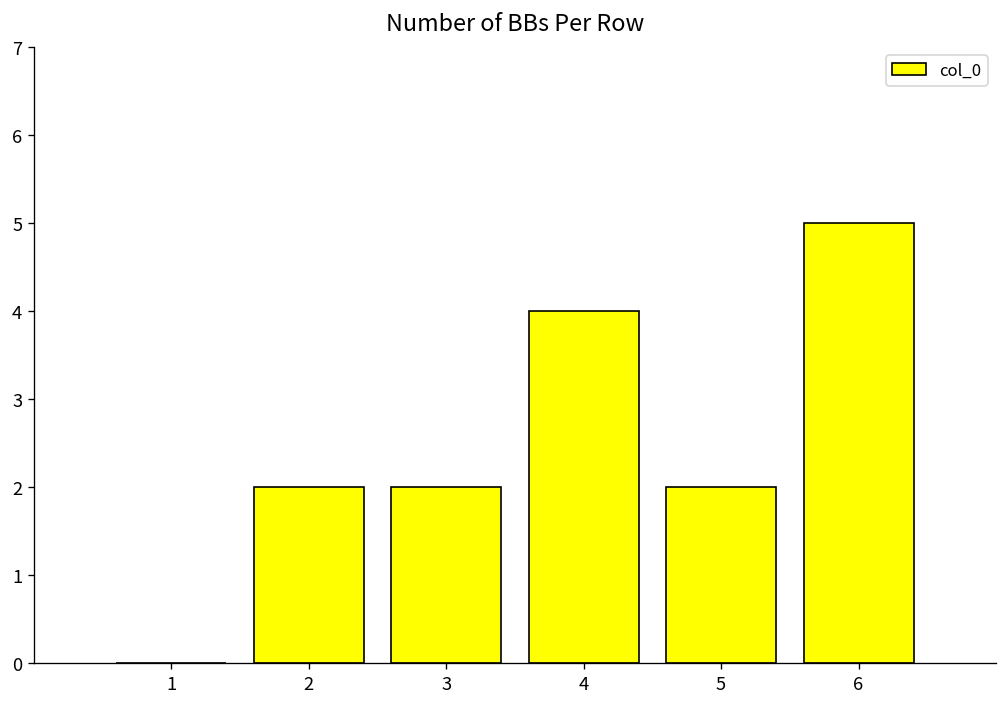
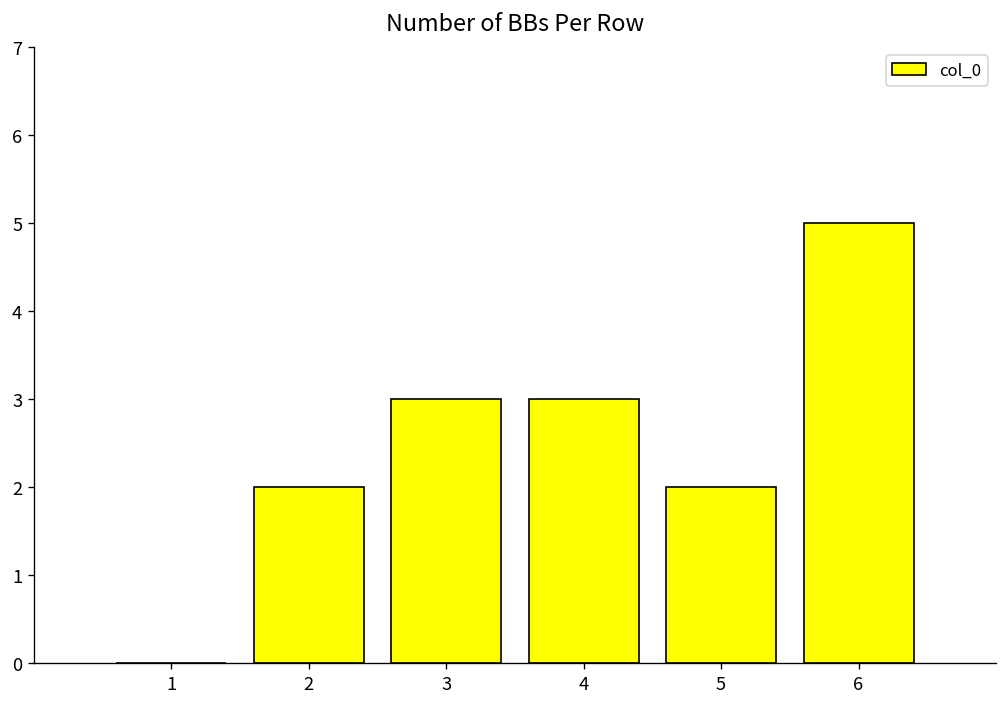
  {
    "1": 0,
    "2": 2,
-   "3": 2,
-   "4": 4,
+   "3": 3,
+   "4": 3,
    "5": 2,
    "6": 5
  }
